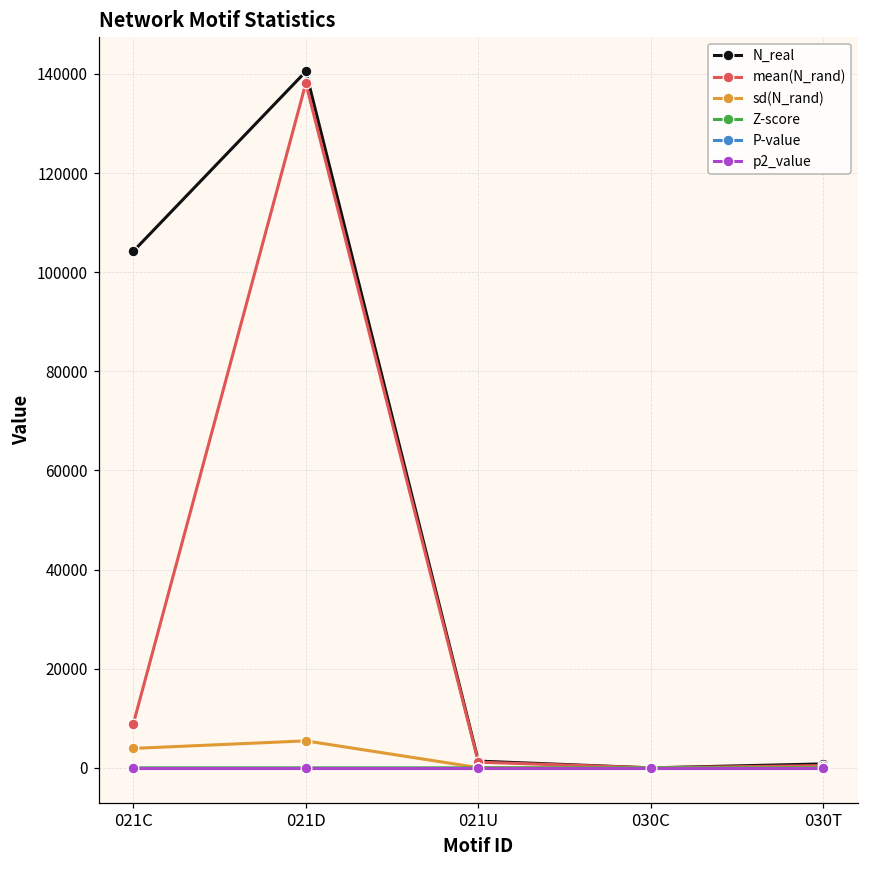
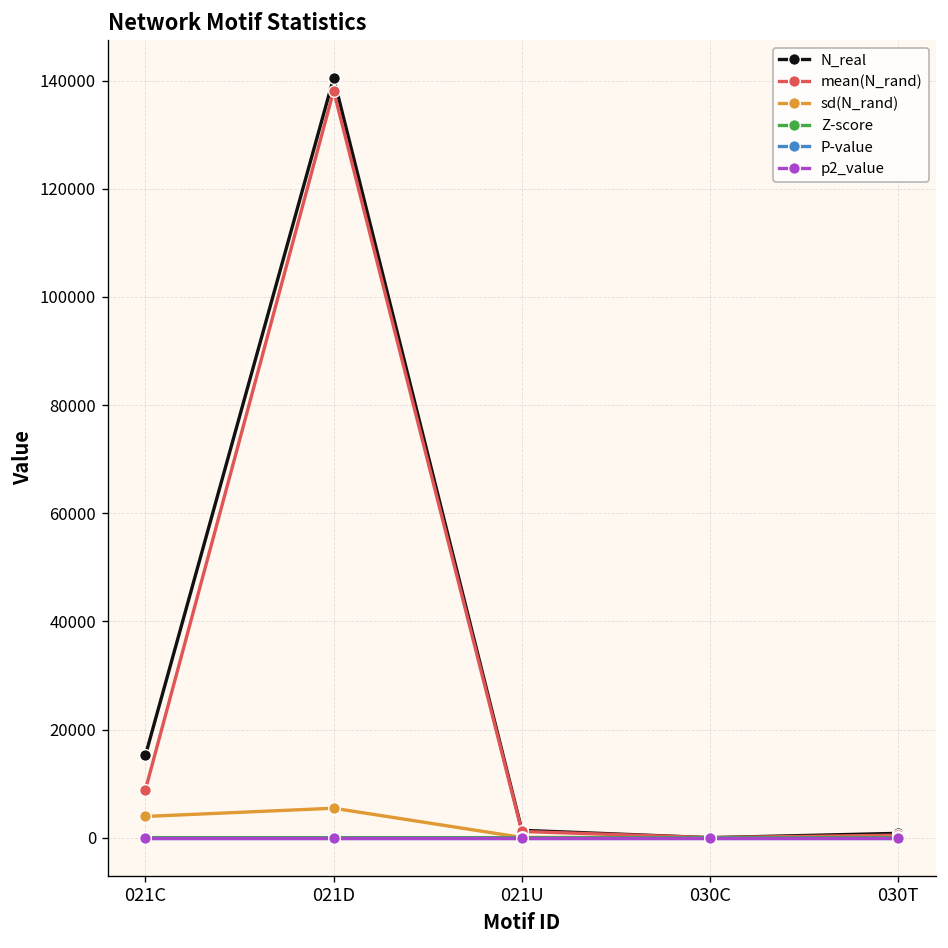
  {
    "N_real": {
-     "021C": 104000,
+     "021C": 15000,
      "021D": 140000
    },
    "mean(N_rand)": {
      "021C": 9000,
      "021D": 138000
    },
    "sd(N_rand)": {
      "021C": 4000,
      "021D": 5000
    },
    "p2_value": {
      "021C": 0,
      "021D": 0
    }
  }
